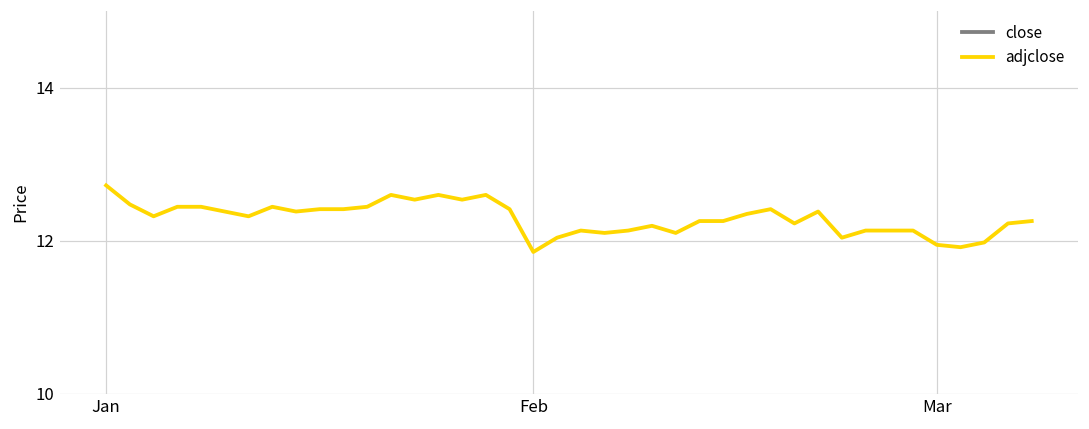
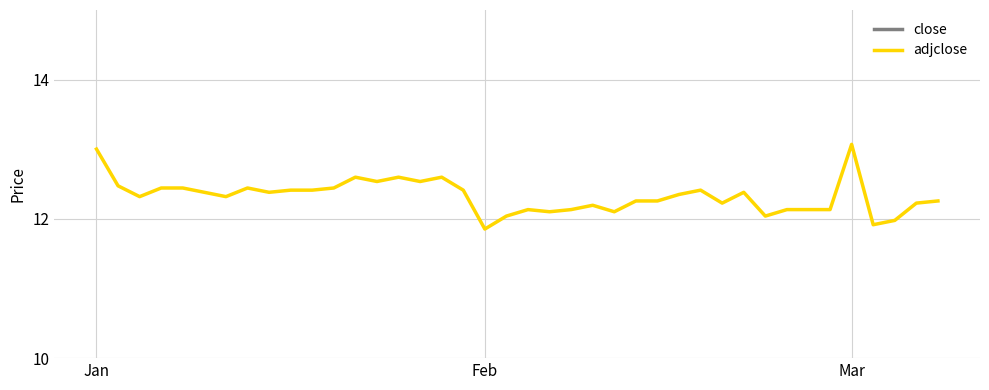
  {
    "adjclose": {
-     "Jan": 12.7,
+     "Jan": 13.0,
      "Feb": 11.9,
-     "Mar": 11.9
+     "Mar": 13.1
    }
  }
